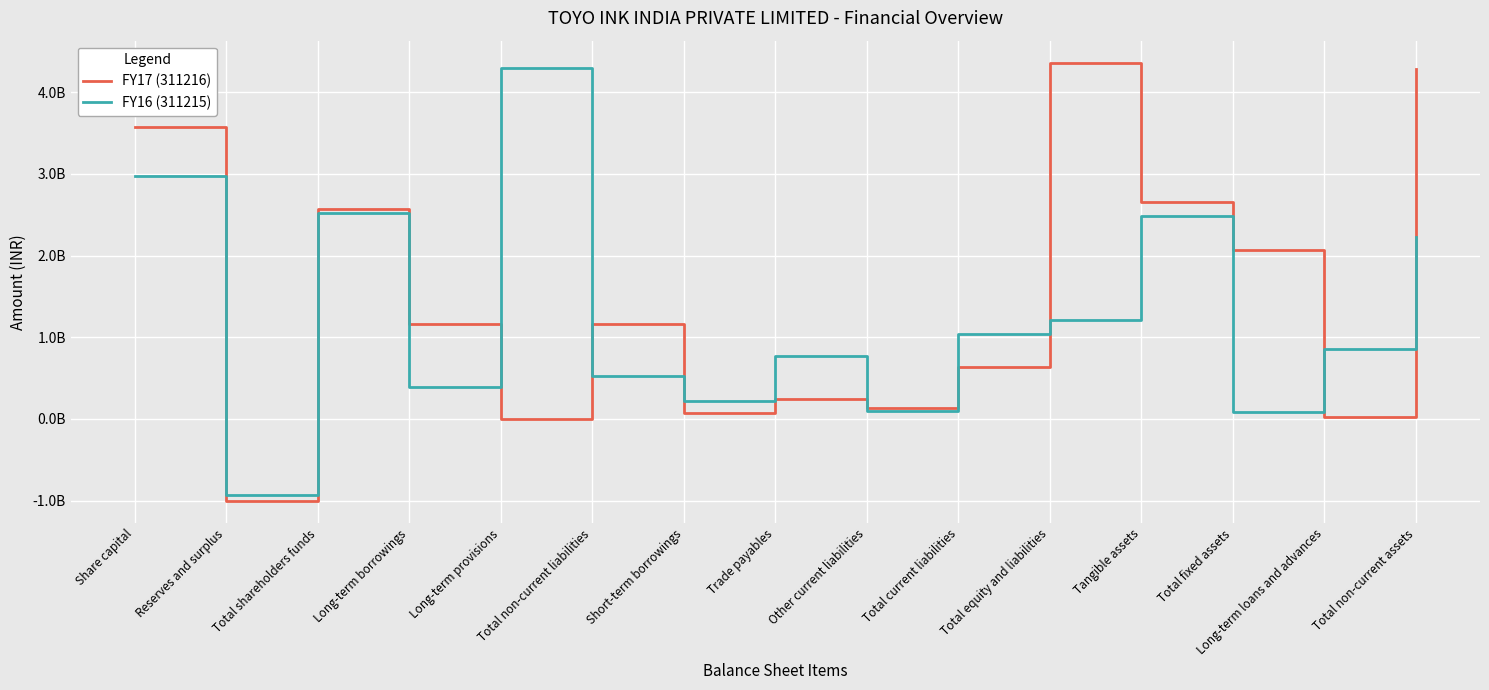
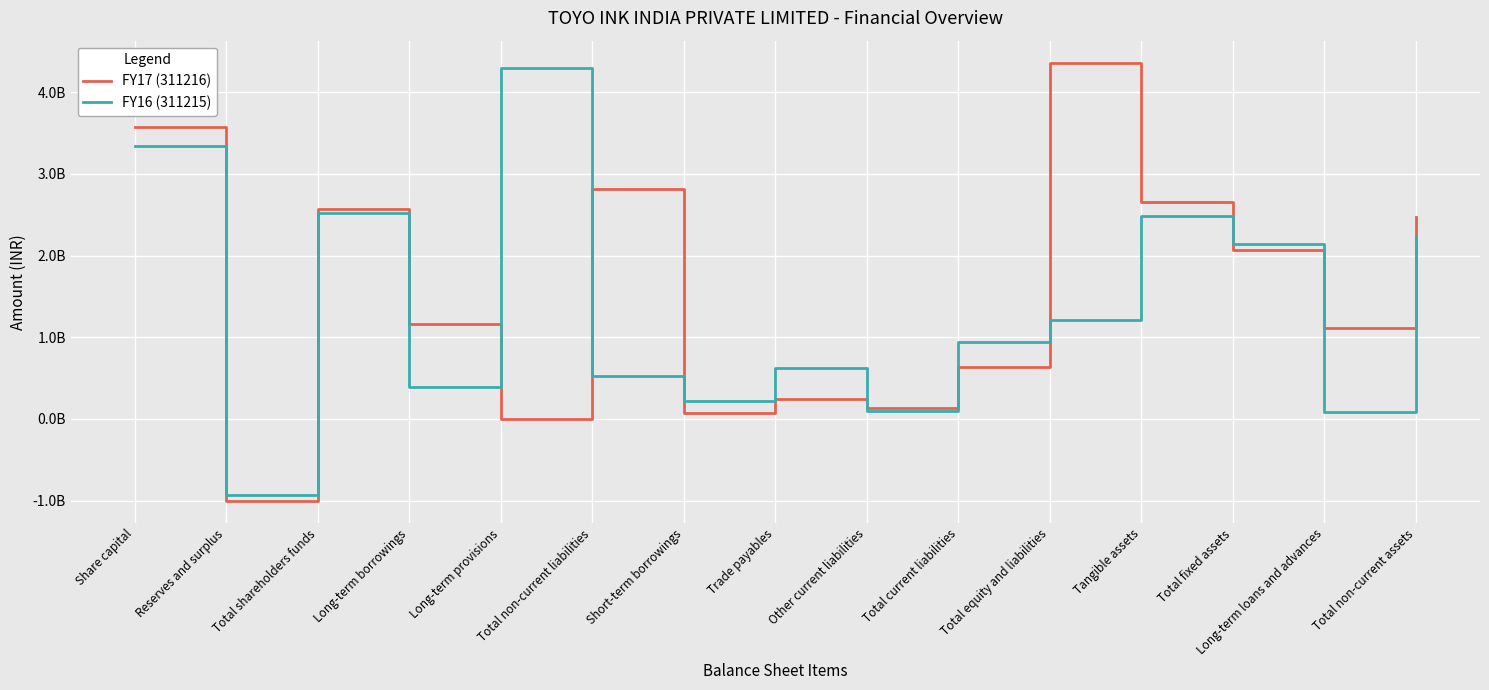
  {
    "FY17 (311216)": {
      "Share capital": 3600000000,
      "Reserves and surplus": -1000000000,
      "Total shareholders funds": 2600000000,
      "Long-term borrowings": 1200000000,
      "Long-term provisions": 0,
-     "Total non-current liabilities": 1200000000,
+     "Total non-current liabilities": 2800000000,
      "Short-term borrowings": 100000000,
      "Trade payables": 200000000,
      "Other current liabilities": 100000000,
      "Total current liabilities": 600000000,
      "Total equity and liabilities": 4400000000,
      "Tangible assets": 2700000000,
      "Total fixed assets": 2100000000,
-     "Long-term loans and advances": 0,
-     "Total non-current assets": 4300000000
+     "Long-term loans and advances": 1100000000,
+     "Total non-current assets": 2500000000
    },
    "FY16 (311215)": {
-     "Share capital": 3000000000,
+     "Share capital": 3300000000,
      "Reserves and surplus": -900000000,
      "Total shareholders funds": 2500000000,
      "Long-term borrowings": 400000000,
      "Long-term provisions": 4300000000,
      "Total non-current liabilities": 500000000,
      "Short-term borrowings": 200000000,
-     "Trade payables": 800000000,
+     "Trade payables": 600000000,
      "Other current liabilities": 100000000,
-     "Total current liabilities": 1000000000,
+     "Total current liabilities": 900000000,
      "Total equity and liabilities": 1200000000,
      "Tangible assets": 2500000000,
-     "Total fixed assets": 100000000,
-     "Long-term loans and advances": 900000000,
+     "Total fixed assets": 2100000000,
+     "Long-term loans and advances": 100000000,
      "Total non-current assets": 2200000000
    }
  }
